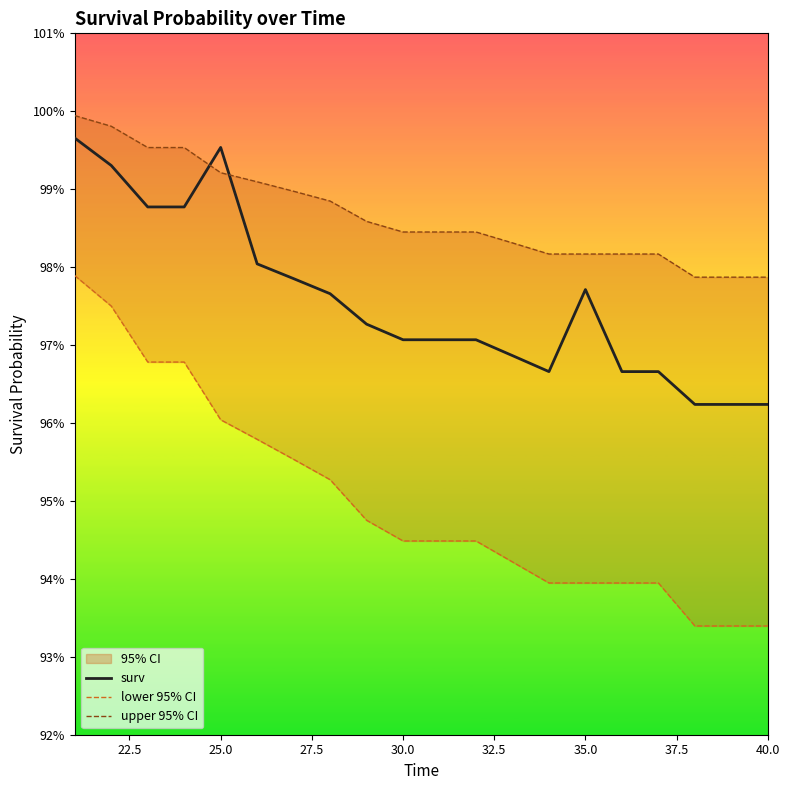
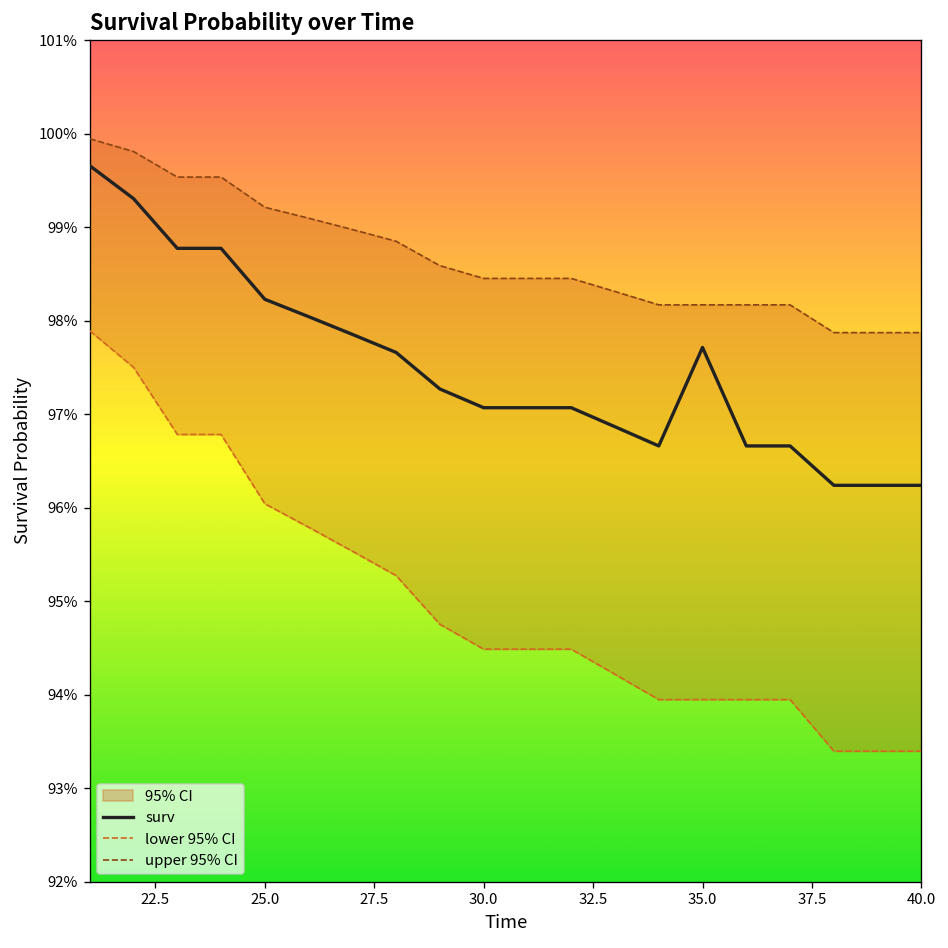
  {
    "surv": {
-     "25.0": "99.5%",
+     "25.0": "98.2%",
      "30.0": "97.1%",
      "35.0": "97.7%",
      "40.0": "96.2%"
    }
  }
